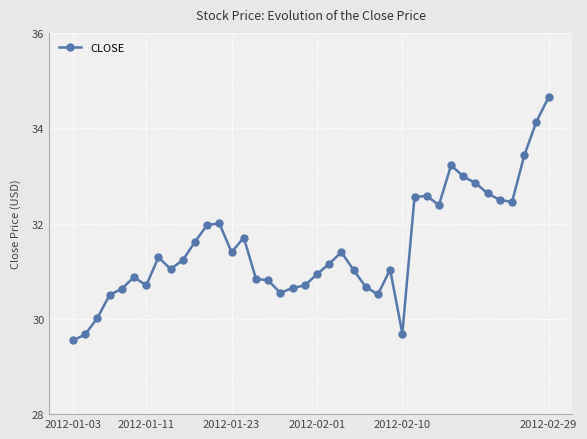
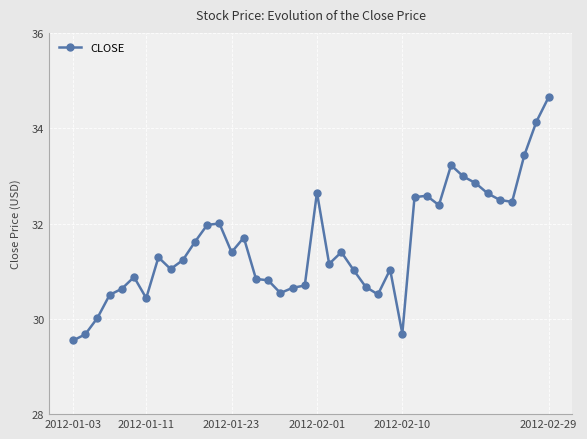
  {
    "2012-01-03": 29.5,
-   "2012-01-11": 30.7,
+   "2012-01-11": 30.4,
    "2012-01-23": 31.4,
-   "2012-02-01": 30.9,
+   "2012-02-01": 32.7,
    "2012-02-10": 29.7,
    "2012-02-29": 34.7
  }
